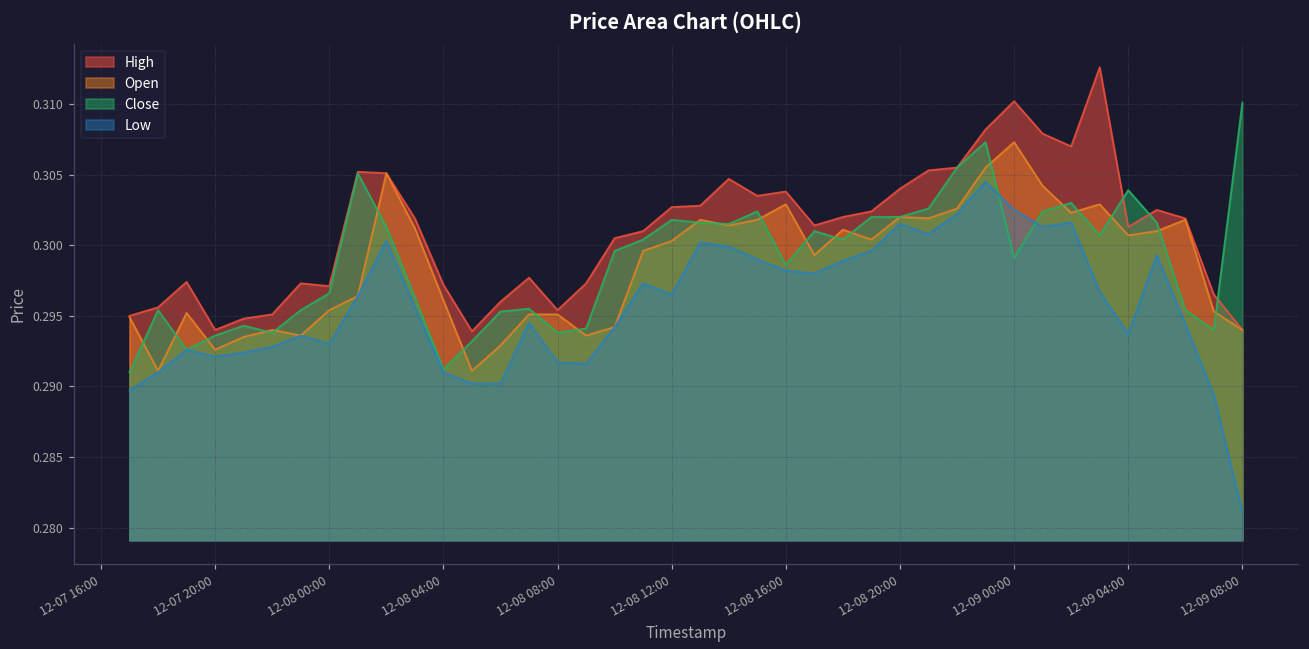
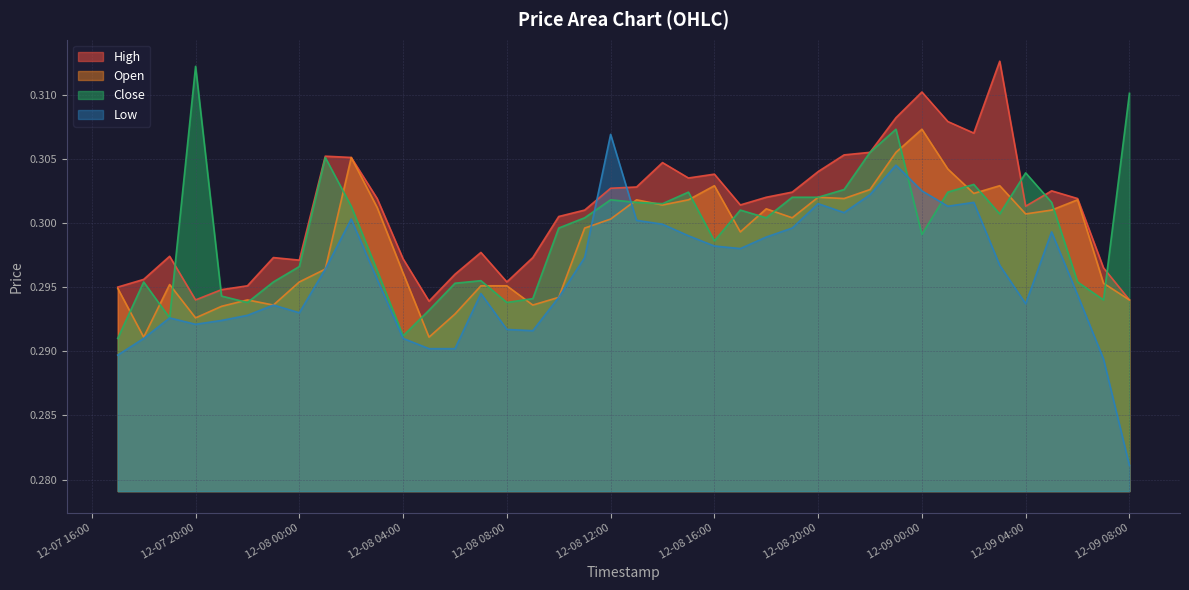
  {
    "Close": {
-     "12-07 20:00": 0.2936,
+     "12-07 20:00": 0.3122,
      "12-08 00:00": 0.2966,
      "12-08 04:00": 0.2912,
      "12-08 08:00": 0.2938,
      "12-08 12:00": 0.3018,
      "12-08 16:00": 0.2986,
      "12-09 00:00": 0.2991,
      "12-09 04:00": 0.3039,
      "12-09 08:00": 0.3101
    },
    "Low": {
      "12-07 20:00": 0.2921,
      "12-08 00:00": 0.2930,
      "12-08 04:00": 0.2910,
      "12-08 08:00": 0.2917,
-     "12-08 12:00": 0.2965,
+     "12-08 12:00": 0.3069,
      "12-08 16:00": 0.2982,
      "12-08 20:00": 0.3015,
      "12-09 00:00": 0.3025,
      "12-09 04:00": 0.2937,
      "12-09 08:00": 0.2811
    }
  }
